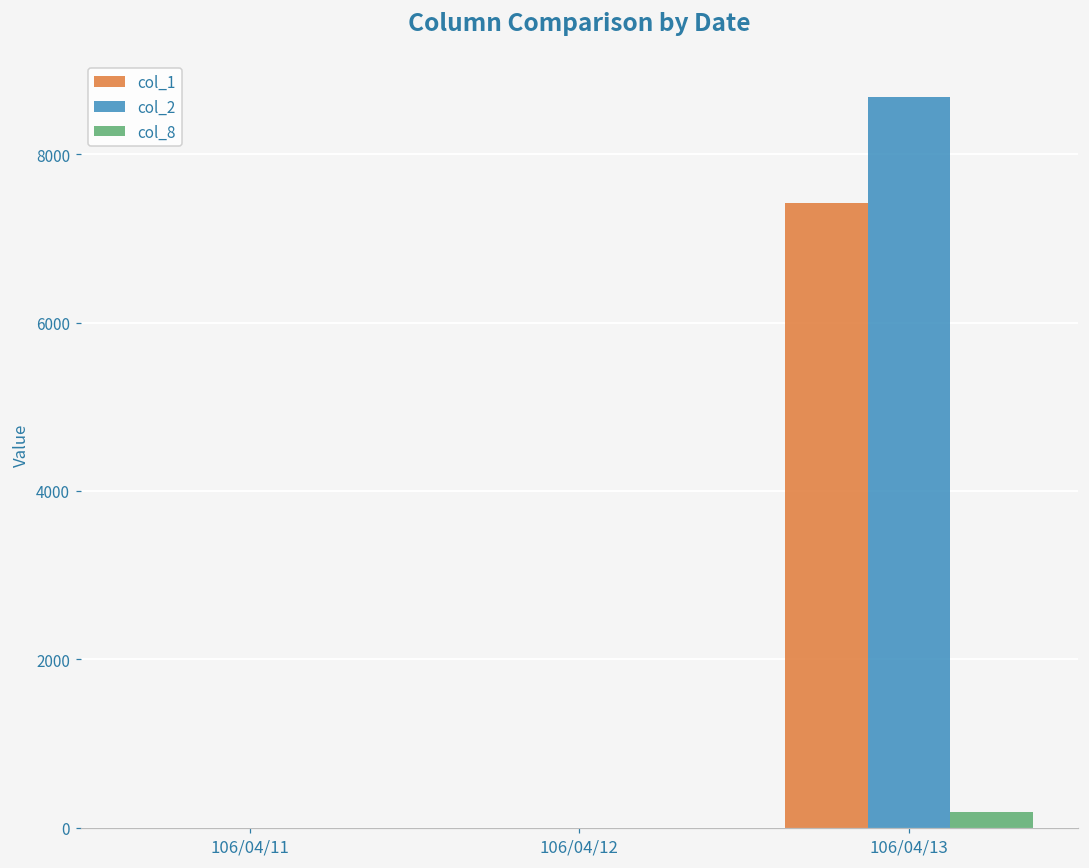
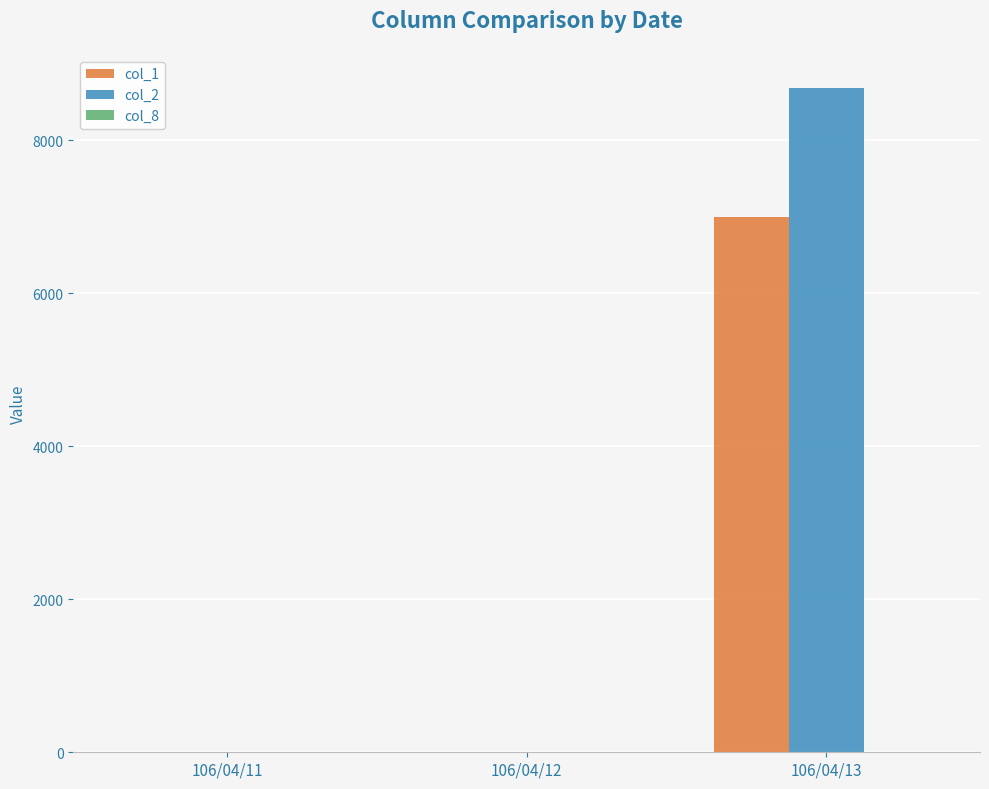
  {
    "col_1": {
      "106/04/11": 0,
      "106/04/12": 0,
-     "106/04/13": 7400
+     "106/04/13": 7000
    },
    "col_2": {
      "106/04/11": 0,
      "106/04/12": 0,
      "106/04/13": 8700
    },
    "col_8": {
      "106/04/11": 0,
      "106/04/12": 0,
-     "106/04/13": 200
+     "106/04/13": 0
    }
  }
